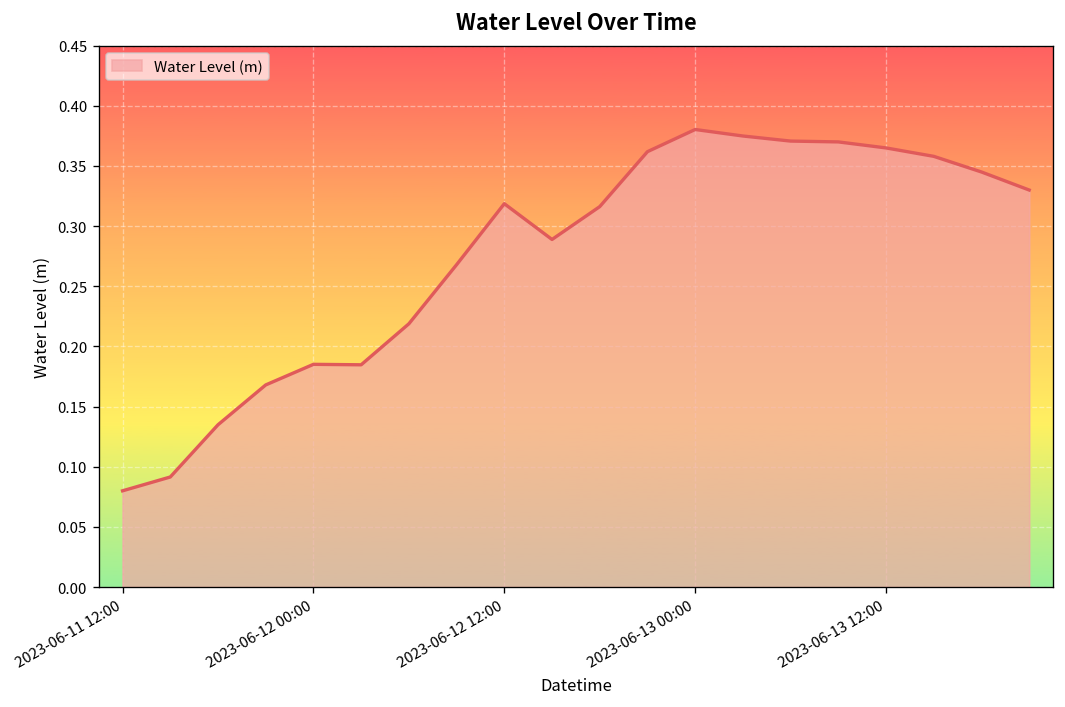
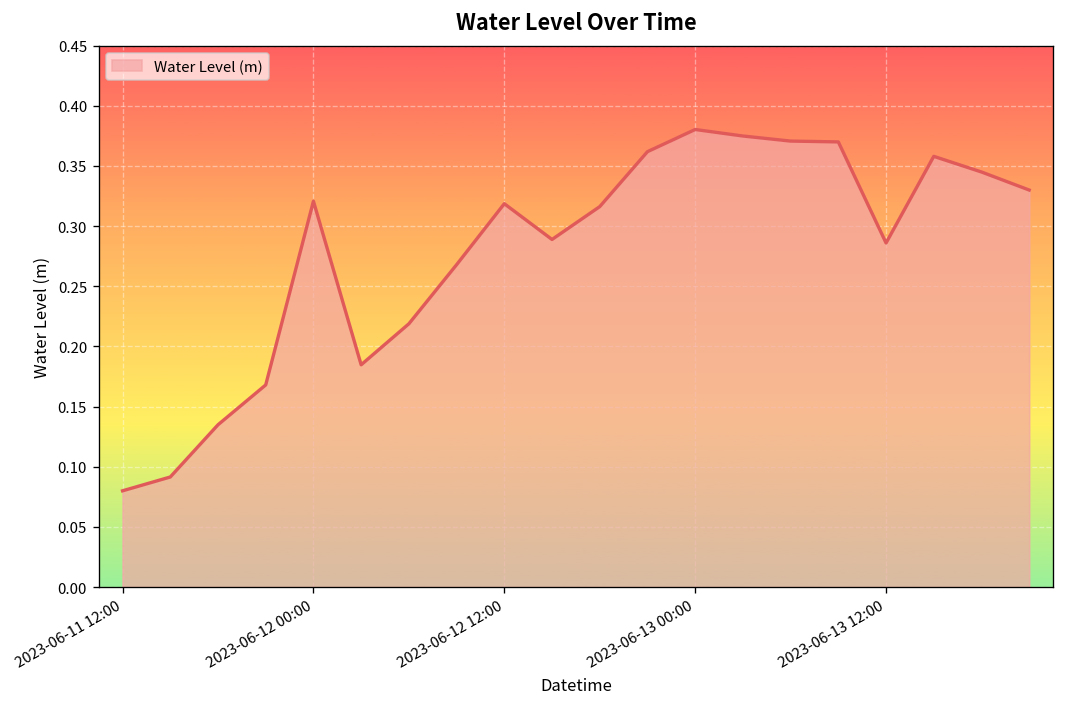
  {
    "2023-06-11 12:00": 0.080,
-   "2023-06-12 00:00": 0.185,
+   "2023-06-12 00:00": 0.321,
    "2023-06-12 12:00": 0.319,
    "2023-06-13 00:00": 0.380,
-   "2023-06-13 12:00": 0.365
+   "2023-06-13 12:00": 0.286
  }
